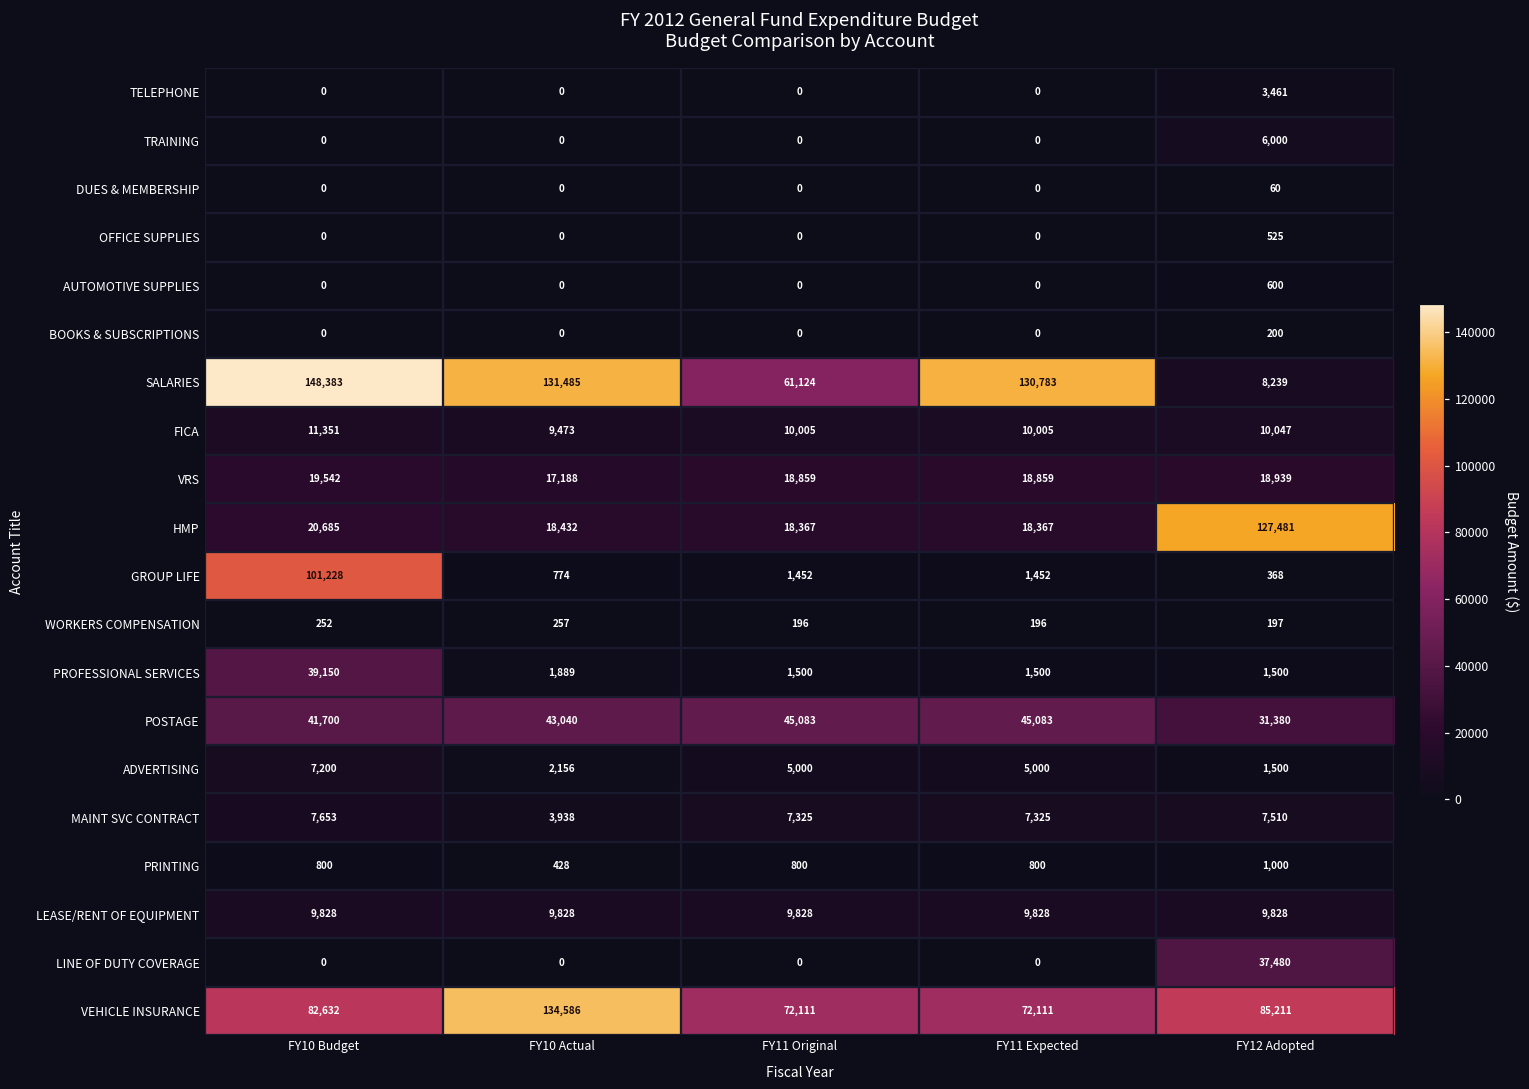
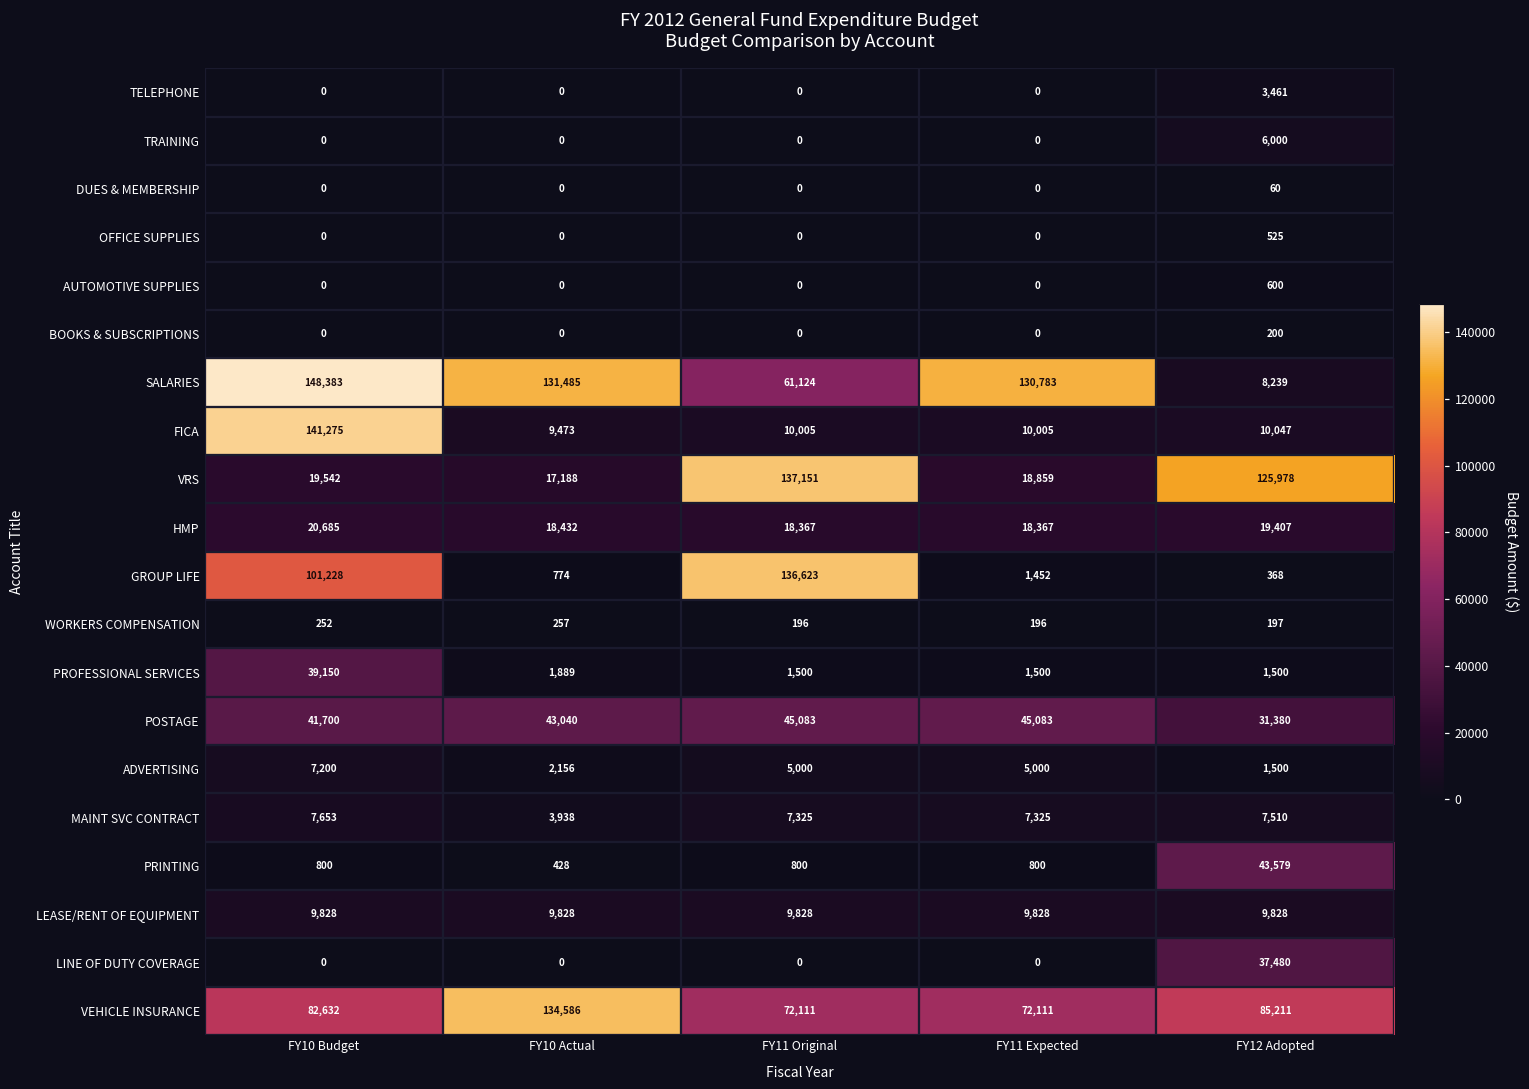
  {
    "TELEPHONE": {
      "FY10 Budget": "0",
      "FY10 Actual": "0",
      "FY11 Original": "0",
      "FY11 Expected": "0",
      "FY12 Adopted": "3,461"
    },
    "TRAINING": {
      "FY10 Budget": "0",
      "FY10 Actual": "0",
      "FY11 Original": "0",
      "FY11 Expected": "0",
      "FY12 Adopted": "6,000"
    },
    "DUES & MEMBERSHIP": {
      "FY10 Budget": "0",
      "FY10 Actual": "0",
      "FY11 Original": "0",
      "FY11 Expected": "0",
      "FY12 Adopted": "60"
    },
    "OFFICE SUPPLIES": {
      "FY10 Budget": "0",
      "FY10 Actual": "0",
      "FY11 Original": "0",
      "FY11 Expected": "0",
      "FY12 Adopted": "525"
    },
    "AUTOMOTIVE SUPPLIES": {
      "FY10 Budget": "0",
      "FY10 Actual": "0",
      "FY11 Original": "0",
      "FY11 Expected": "0",
      "FY12 Adopted": "600"
    },
    "BOOKS & SUBSCRIPTIONS": {
      "FY10 Budget": "0",
      "FY10 Actual": "0",
      "FY11 Original": "0",
      "FY11 Expected": "0",
      "FY12 Adopted": "200"
    },
    "SALARIES": {
      "FY10 Budget": "148,383",
      "FY10 Actual": "131,485",
      "FY11 Original": "61,124",
      "FY11 Expected": "130,783",
      "FY12 Adopted": "8,239"
    },
    "FICA": {
-     "FY10 Budget": "11,351",
+     "FY10 Budget": "141,275",
      "FY10 Actual": "9,473",
      "FY11 Original": "10,005",
      "FY11 Expected": "10,005",
      "FY12 Adopted": "10,047"
    },
    "VRS": {
      "FY10 Budget": "19,542",
      "FY10 Actual": "17,188",
-     "FY11 Original": "18,859",
+     "FY11 Original": "137,151",
      "FY11 Expected": "18,859",
-     "FY12 Adopted": "18,939"
+     "FY12 Adopted": "125,978"
    },
    "HMP": {
      "FY10 Budget": "20,685",
      "FY10 Actual": "18,432",
      "FY11 Original": "18,367",
      "FY11 Expected": "18,367",
-     "FY12 Adopted": "127,481"
+     "FY12 Adopted": "19,407"
    },
    "GROUP LIFE": {
      "FY10 Budget": "101,228",
      "FY10 Actual": "774",
-     "FY11 Original": "1,452",
+     "FY11 Original": "136,623",
      "FY11 Expected": "1,452",
      "FY12 Adopted": "368"
    },
    "WORKERS COMPENSATION": {
      "FY10 Budget": "252",
      "FY10 Actual": "257",
      "FY11 Original": "196",
      "FY11 Expected": "196",
      "FY12 Adopted": "197"
    },
    "PROFESSIONAL SERVICES": {
      "FY10 Budget": "39,150",
      "FY10 Actual": "1,889",
      "FY11 Original": "1,500",
      "FY11 Expected": "1,500",
      "FY12 Adopted": "1,500"
    },
    "POSTAGE": {
      "FY10 Budget": "41,700",
      "FY10 Actual": "43,040",
      "FY11 Original": "45,083",
      "FY11 Expected": "45,083",
      "FY12 Adopted": "31,380"
    },
    "ADVERTISING": {
      "FY10 Budget": "7,200",
      "FY10 Actual": "2,156",
      "FY11 Original": "5,000",
      "FY11 Expected": "5,000",
      "FY12 Adopted": "1,500"
    },
    "MAINT SVC CONTRACT": {
      "FY10 Budget": "7,653",
      "FY10 Actual": "3,938",
      "FY11 Original": "7,325",
      "FY11 Expected": "7,325",
      "FY12 Adopted": "7,510"
    },
    "PRINTING": {
      "FY10 Budget": "800",
      "FY10 Actual": "428",
      "FY11 Original": "800",
      "FY11 Expected": "800",
-     "FY12 Adopted": "1,000"
+     "FY12 Adopted": "43,579"
    },
    "LEASE/RENT OF EQUIPMENT": {
      "FY10 Budget": "9,828",
      "FY10 Actual": "9,828",
      "FY11 Original": "9,828",
      "FY11 Expected": "9,828",
      "FY12 Adopted": "9,828"
    },
    "LINE OF DUTY COVERAGE": {
      "FY10 Budget": "0",
      "FY10 Actual": "0",
      "FY11 Original": "0",
      "FY11 Expected": "0",
      "FY12 Adopted": "37,480"
    },
    "VEHICLE INSURANCE": {
      "FY10 Budget": "82,632",
      "FY10 Actual": "134,586",
      "FY11 Original": "72,111",
      "FY11 Expected": "72,111",
      "FY12 Adopted": "85,211"
    }
  }
